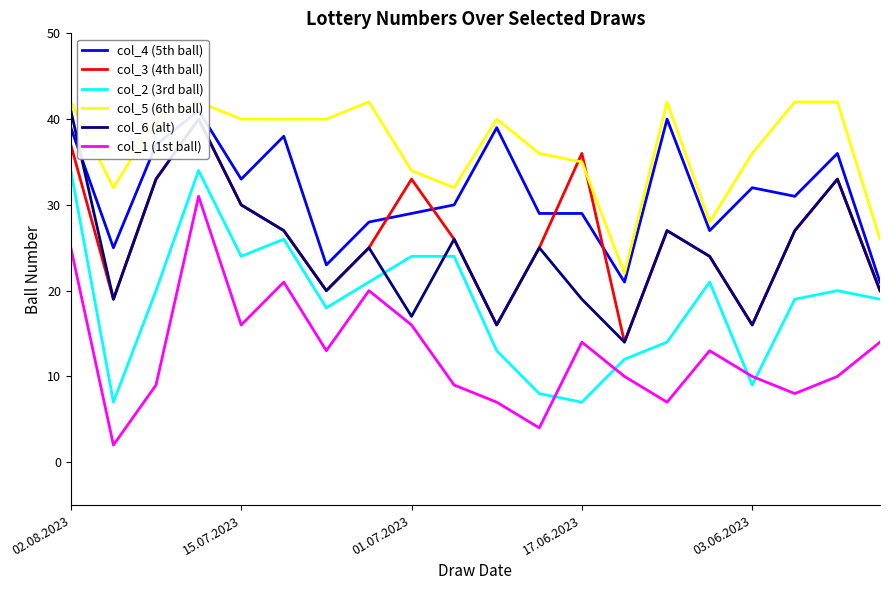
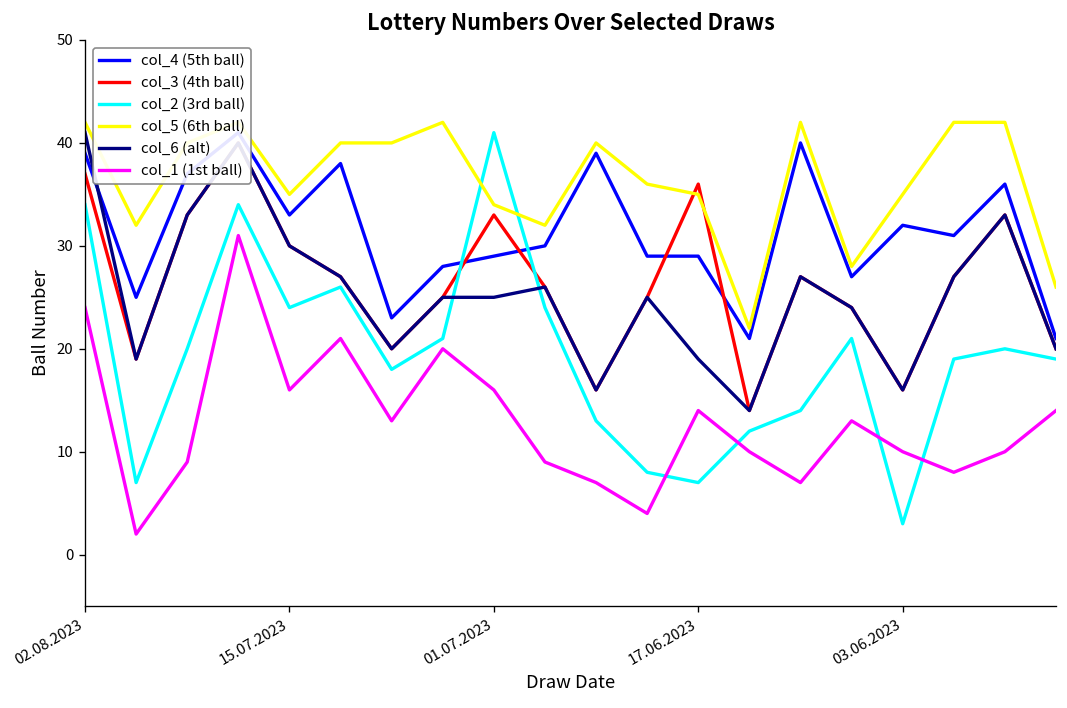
  {
    "col_4 (5th ball)": {
      "02.08.2023": 39,
      "15.07.2023": 33,
      "01.07.2023": 29,
      "17.06.2023": 29,
      "03.06.2023": 32
    },
    "col_3 (4th ball)": {
      "02.08.2023": 37,
      "01.07.2023": 33,
      "17.06.2023": 36
    },
    "col_2 (3rd ball)": {
      "02.08.2023": 34,
      "15.07.2023": 24,
-     "01.07.2023": 24,
+     "01.07.2023": 41,
      "17.06.2023": 7,
-     "03.06.2023": 9
+     "03.06.2023": 3
    },
    "col_5 (6th ball)": {
      "02.08.2023": 42,
-     "15.07.2023": 40,
+     "15.07.2023": 35,
      "01.07.2023": 34,
      "17.06.2023": 35,
-     "03.06.2023": 36
+     "03.06.2023": 35
    },
    "col_6 (alt)": {
      "02.08.2023": 41,
-     "01.07.2023": 17,
+     "01.07.2023": 25,
      "17.06.2023": 19
    },
    "col_1 (1st ball)": {
-     "02.08.2023": 25,
+     "02.08.2023": 24,
      "15.07.2023": 16,
      "01.07.2023": 16,
      "17.06.2023": 14,
      "03.06.2023": 10
    }
  }
